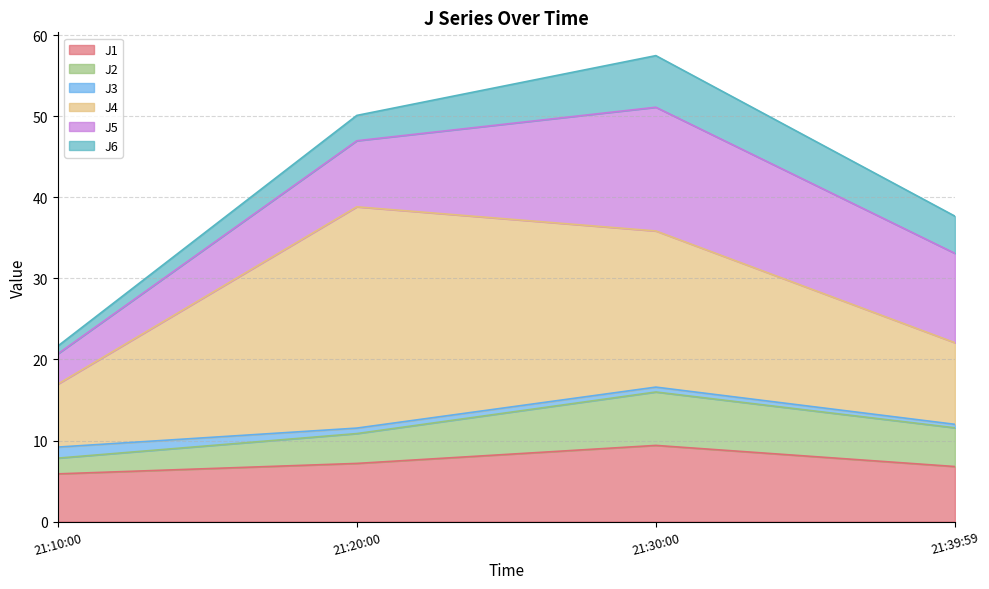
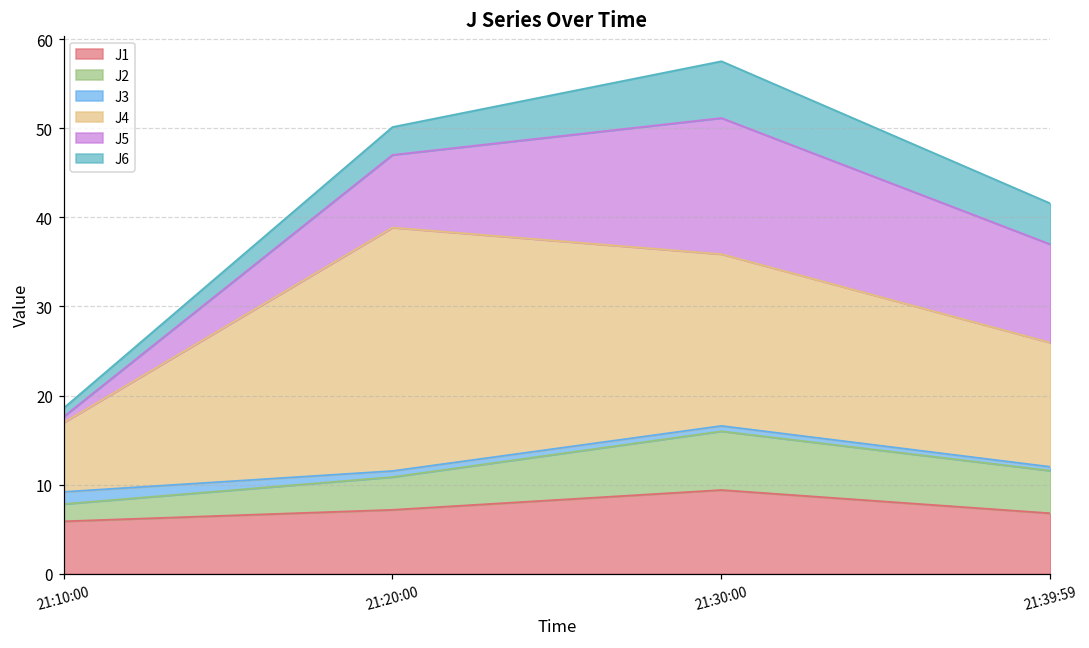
  {
    "J1": {
      "21:10:00": 6,
      "21:20:00": 7,
      "21:30:00": 9,
      "21:39:59": 7
    },
    "J2": {
      "21:10:00": 2,
      "21:20:00": 4,
      "21:30:00": 7,
      "21:39:59": 5
    },
    "J4": {
      "21:10:00": 8,
      "21:20:00": 27,
      "21:30:00": 19,
-     "21:39:59": 10
+     "21:39:59": 14
    },
    "J5": {
-     "21:10:00": 4,
+     "21:10:00": 1,
      "21:20:00": 8,
      "21:30:00": 15,
      "21:39:59": 11
    }
  }
